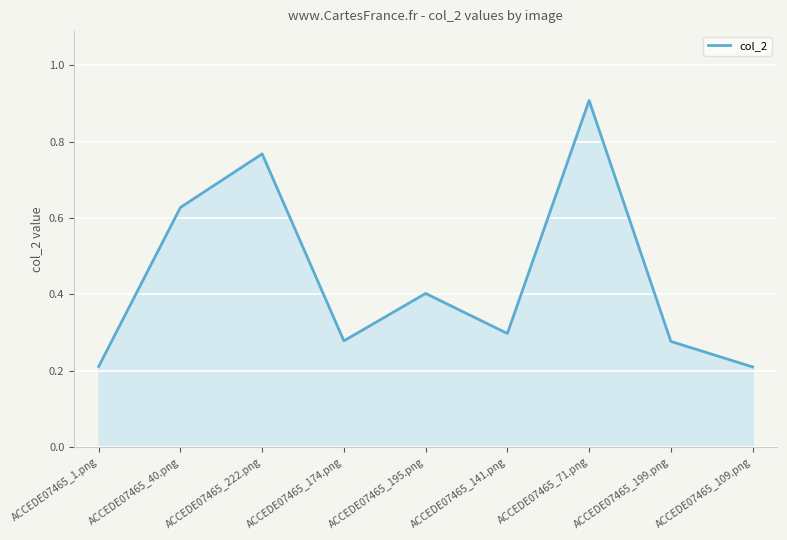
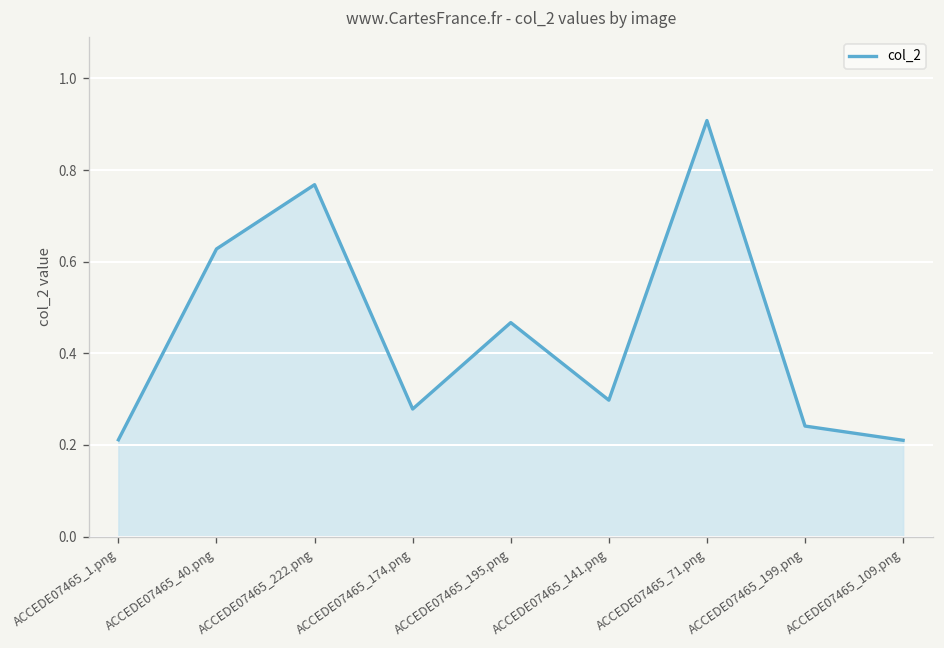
  {
    "ACCEDE07465_1.png": 0.21,
    "ACCEDE07465_40.png": 0.63,
    "ACCEDE07465_222.png": 0.77,
    "ACCEDE07465_174.png": 0.28,
-   "ACCEDE07465_195.png": 0.40,
+   "ACCEDE07465_195.png": 0.47,
    "ACCEDE07465_141.png": 0.30,
    "ACCEDE07465_71.png": 0.91,
-   "ACCEDE07465_199.png": 0.28,
+   "ACCEDE07465_199.png": 0.24,
    "ACCEDE07465_109.png": 0.21
  }
